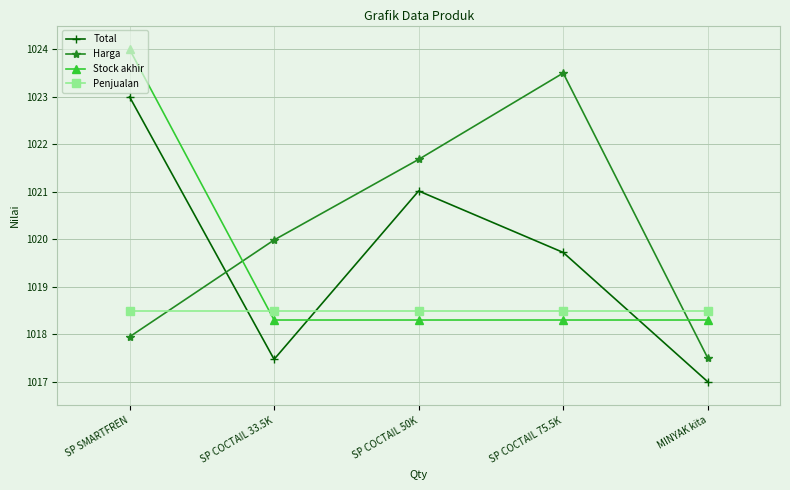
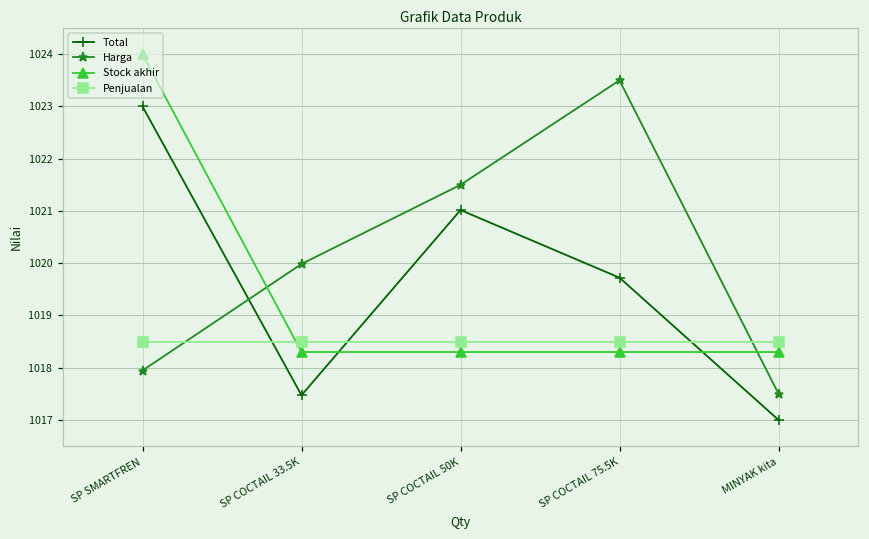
  {
    "Total": {
      "SP SMARTFREN": 1023.0,
      "SP COCTAIL 33.5K": 1017.5,
      "SP COCTAIL 50K": 1021.0,
      "SP COCTAIL 75.5K": 1019.7,
      "MINYAK kita": 1017.0
    },
    "Harga": {
      "SP SMARTFREN": 1017.9,
      "SP COCTAIL 33.5K": 1020.0,
-     "SP COCTAIL 50K": 1021.7,
+     "SP COCTAIL 50K": 1021.5,
      "SP COCTAIL 75.5K": 1023.5,
      "MINYAK kita": 1017.5
    },
    "Stock akhir": {
      "SP COCTAIL 33.5K": 1018.3,
      "SP COCTAIL 50K": 1018.3,
      "SP COCTAIL 75.5K": 1018.3,
      "MINYAK kita": 1018.3
    },
    "Penjualan": {
      "SP SMARTFREN": 1018.5,
      "SP COCTAIL 33.5K": 1018.5,
      "SP COCTAIL 50K": 1018.5,
      "SP COCTAIL 75.5K": 1018.5,
      "MINYAK kita": 1018.5
    }
  }
